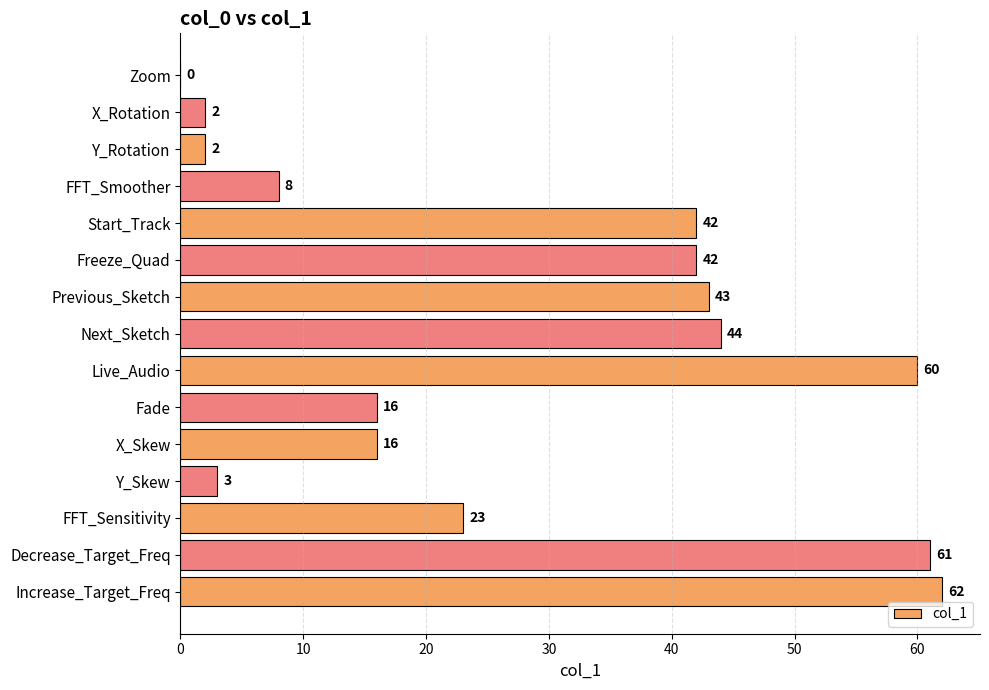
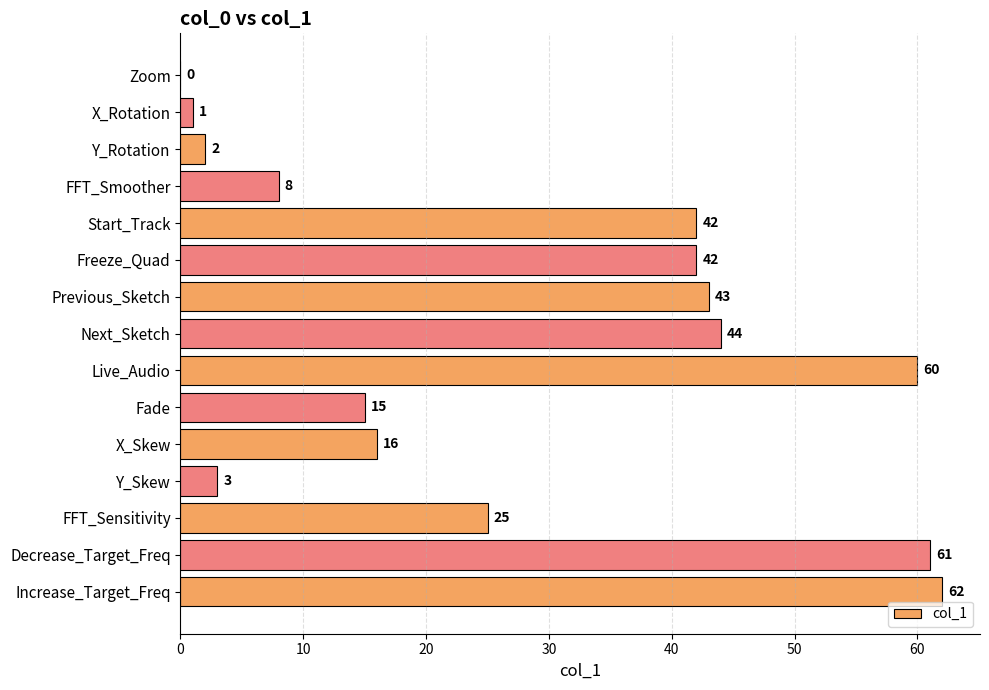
  {
    "Zoom": 0,
-   "X_Rotation": 2,
+   "X_Rotation": 1,
    "Y_Rotation": 2,
    "FFT_Smoother": 8,
    "Start_Track": 42,
    "Freeze_Quad": 42,
    "Previous_Sketch": 43,
    "Next_Sketch": 44,
    "Live_Audio": 60,
-   "Fade": 16,
+   "Fade": 15,
    "X_Skew": 16,
    "Y_Skew": 3,
-   "FFT_Sensitivity": 23,
+   "FFT_Sensitivity": 25,
    "Decrease_Target_Freq": 61,
    "Increase_Target_Freq": 62
  }
